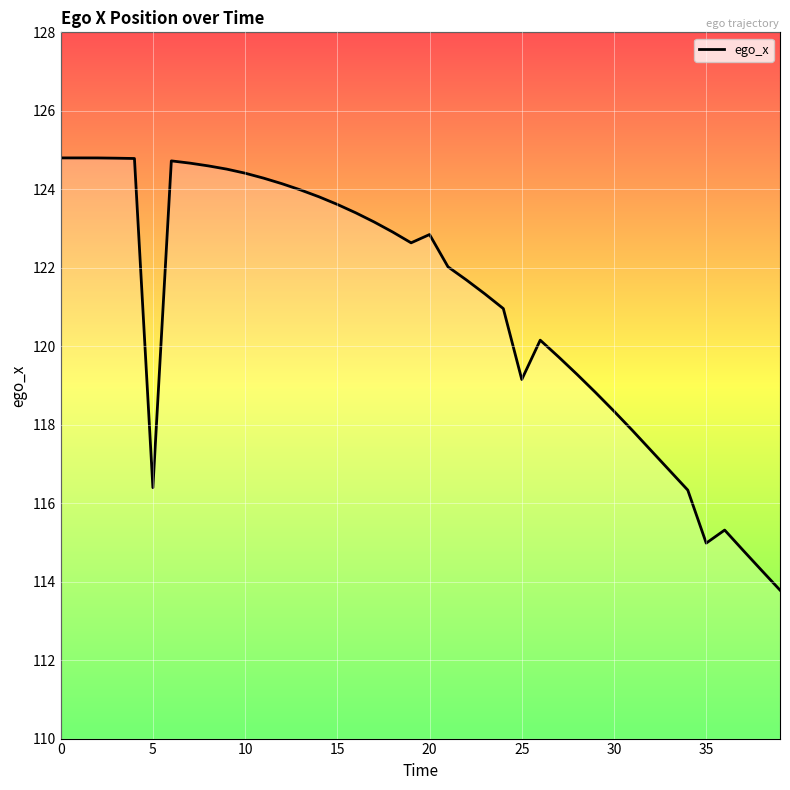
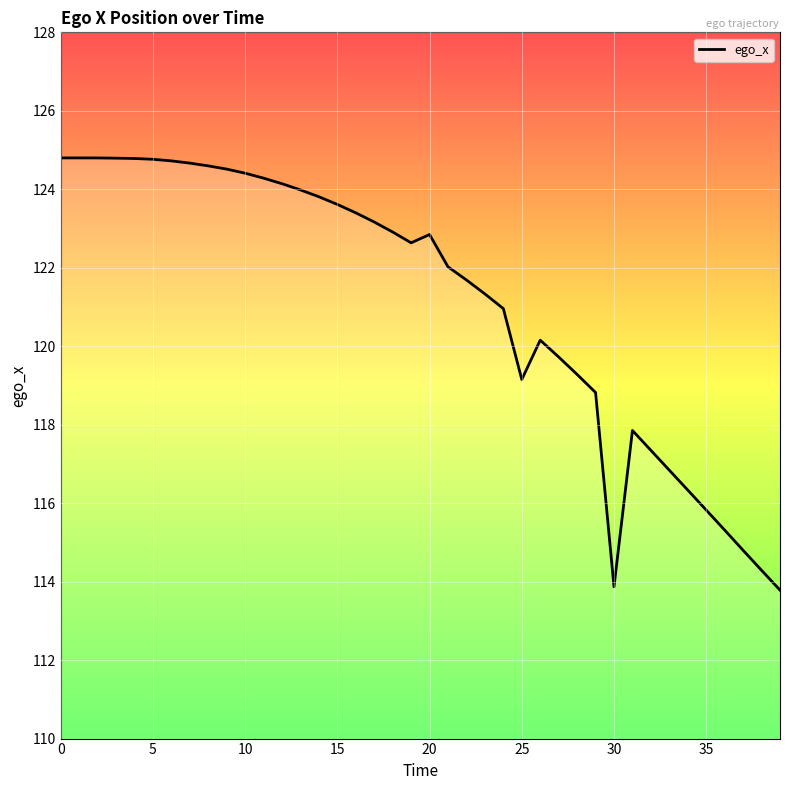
  {
    "0": 124.8,
-   "5": 116.4,
+   "5": 124.8,
    "10": 124.4,
    "15": 123.6,
    "20": 122.8,
    "25": 119.2,
-   "30": 118.3,
-   "35": 115.0
+   "30": 113.9,
+   "35": 115.8
  }
